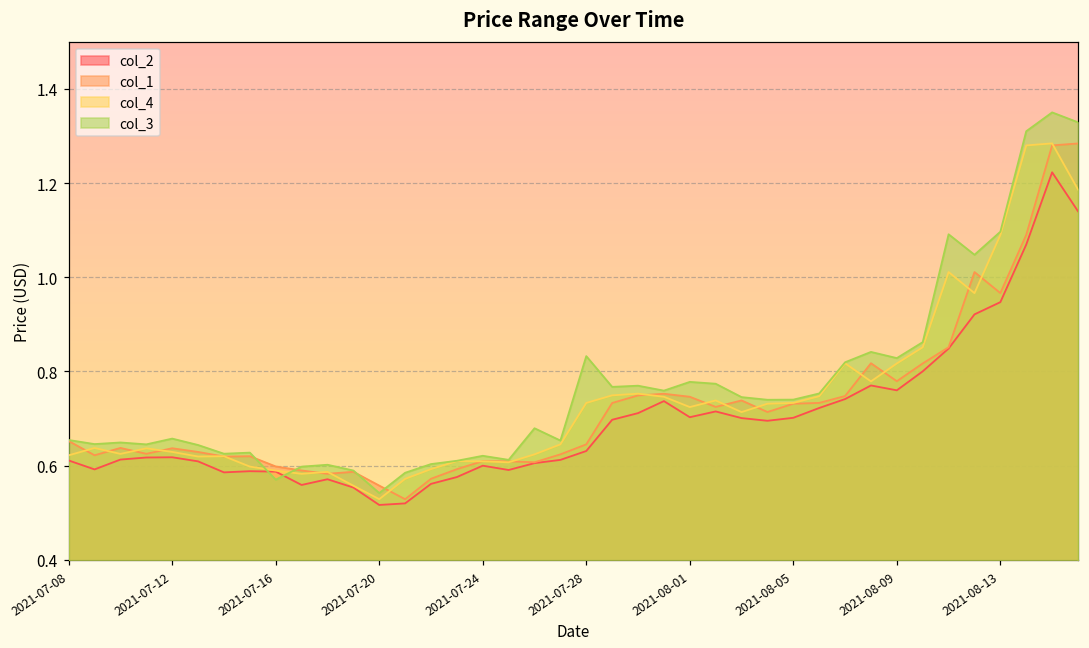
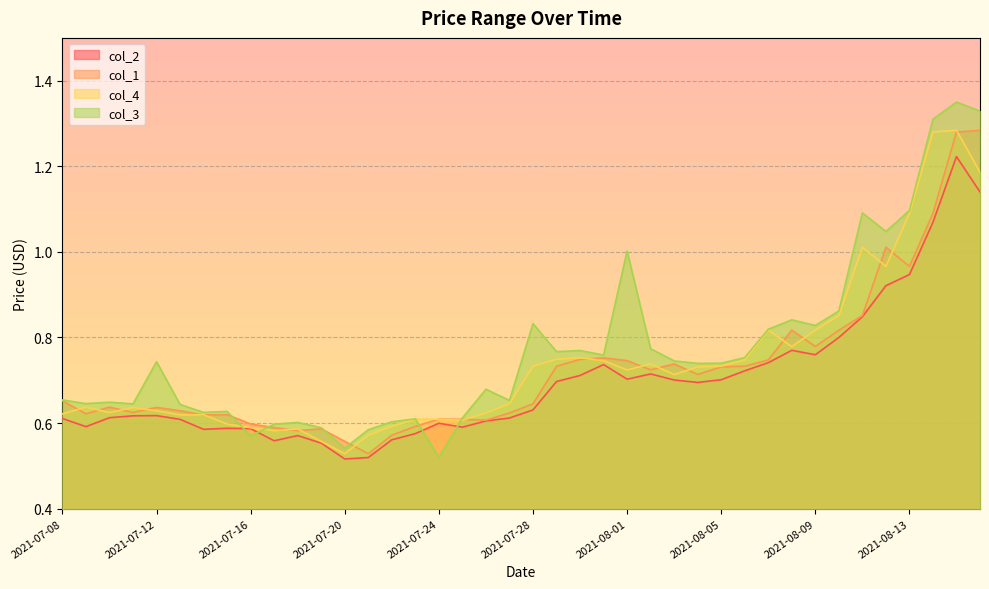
  {
    "col_3": {
-     "2021-07-12": 0.66,
+     "2021-07-12": 0.74,
      "2021-07-16": 0.57,
      "2021-07-20": 0.54,
-     "2021-07-24": 0.62,
+     "2021-07-24": 0.52,
      "2021-07-28": 0.83,
-     "2021-08-01": 0.78,
+     "2021-08-01": 1.00,
      "2021-08-05": 0.74,
      "2021-08-09": 0.83,
      "2021-08-13": 1.10
    }
  }
